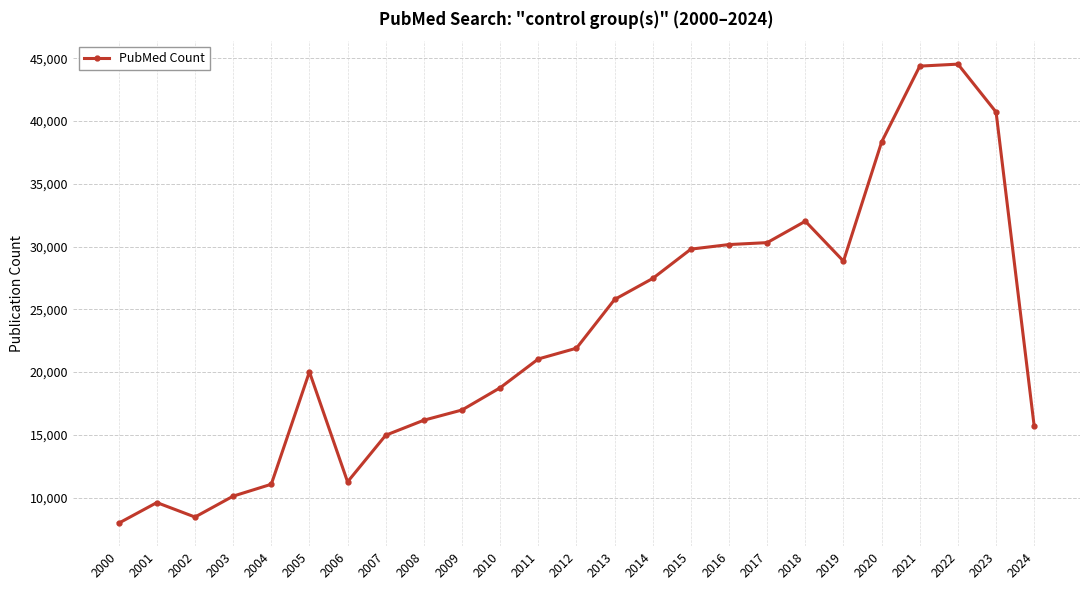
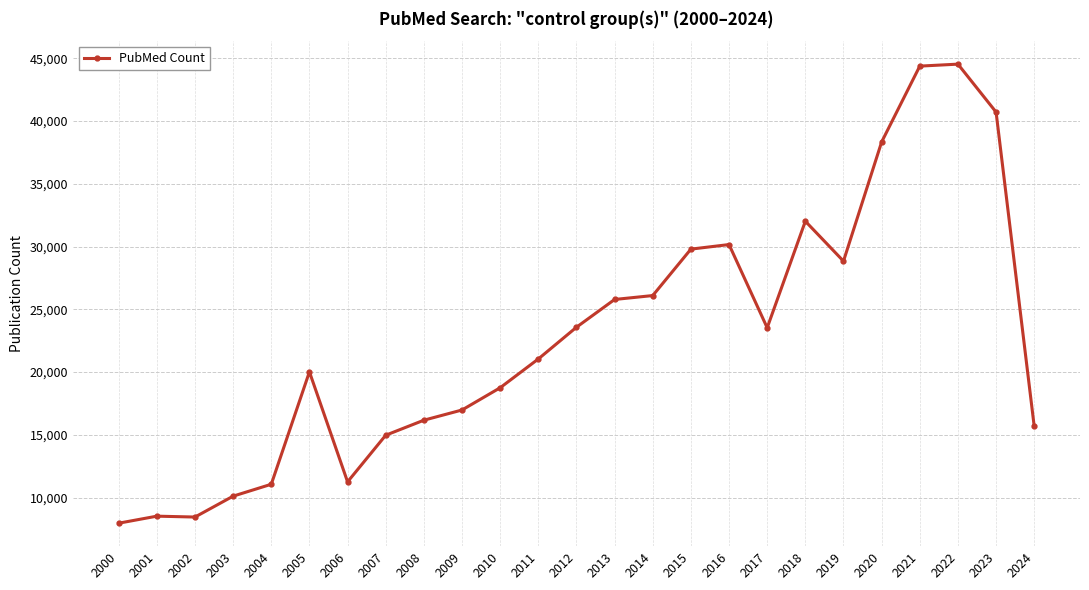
  {
    "2000": "8,000",
-   "2001": "9,600",
+   "2001": "8,500",
    "2002": "8,400",
    "2003": "10,100",
    "2004": "11,100",
    "2005": "20,000",
    "2006": "11,200",
    "2007": "15,000",
    "2008": "16,200",
    "2009": "17,000",
    "2010": "18,700",
    "2011": "21,000",
-   "2012": "21,900",
+   "2012": "23,600",
    "2013": "25,800",
-   "2014": "27,500",
+   "2014": "26,100",
    "2015": "29,800",
    "2016": "30,200",
-   "2017": "30,300",
+   "2017": "23,500",
    "2018": "32,000",
    "2019": "28,800",
    "2020": "38,300",
    "2021": "44,400",
    "2022": "44,500",
    "2023": "40,700",
    "2024": "15,700"
  }
